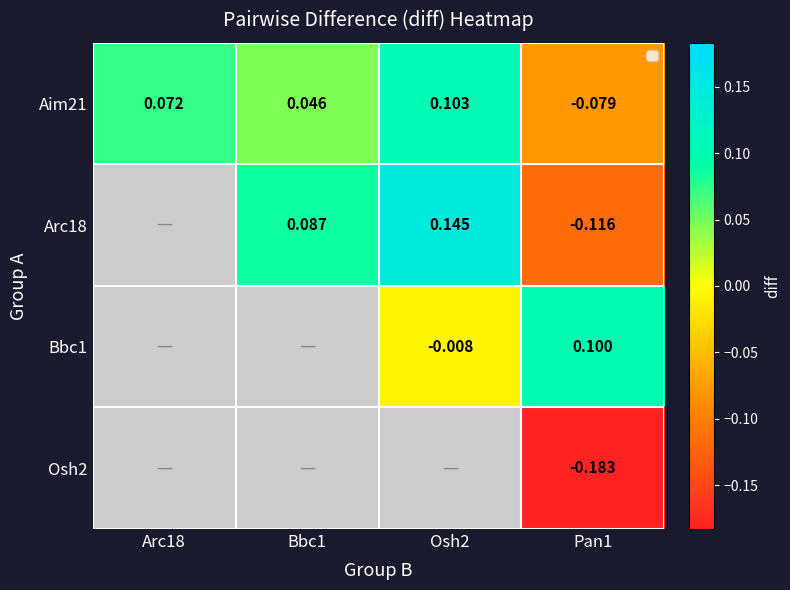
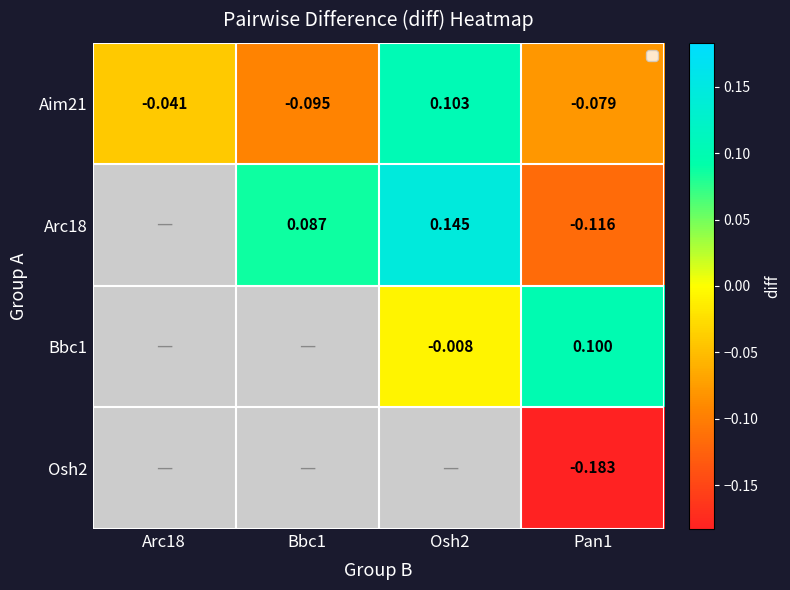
  {
    "Aim21": {
-     "Arc18": 0.072,
-     "Bbc1": 0.046,
+     "Arc18": -0.041,
+     "Bbc1": -0.095,
      "Osh2": 0.103,
      "Pan1": -0.079
    },
    "Arc18": {
      "Bbc1": 0.087,
      "Osh2": 0.145,
      "Pan1": -0.116
    },
    "Bbc1": {
      "Osh2": -0.008,
      "Pan1": 0.100
    },
    "Osh2": {
      "Pan1": -0.183
    }
  }
